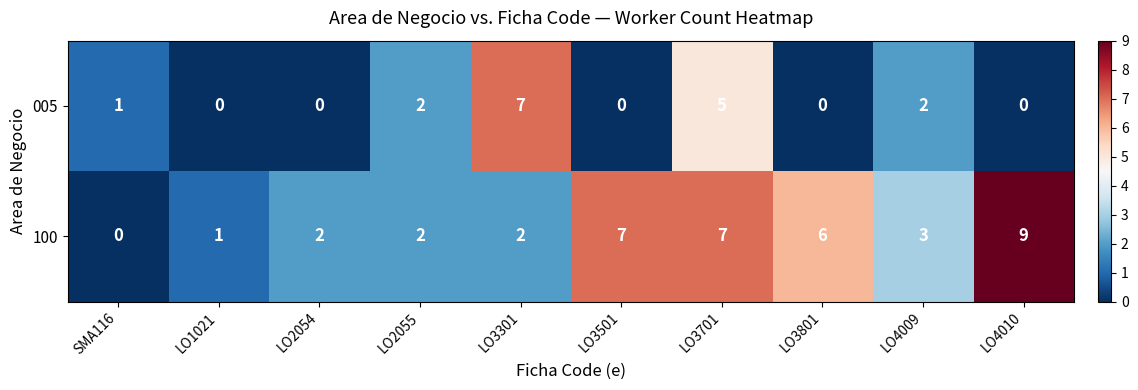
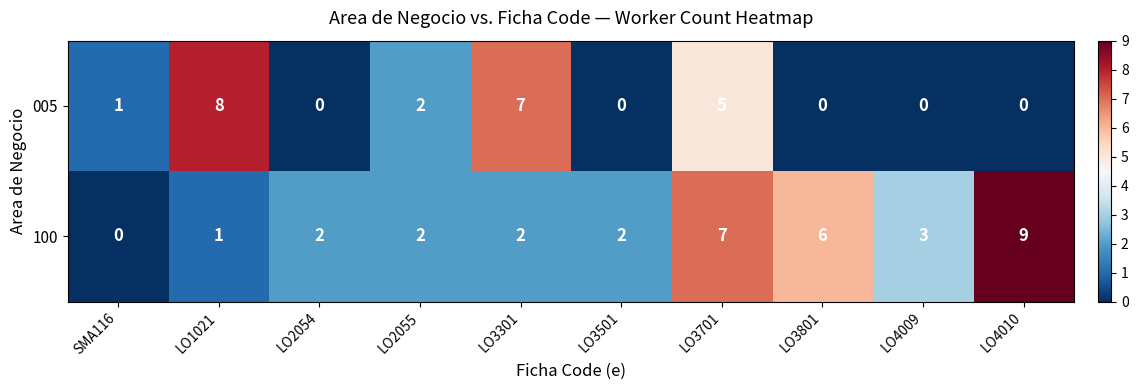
  {
    "005": {
      "SMA116": 1,
-     "LO1021": 0,
+     "LO1021": 8,
      "LO2054": 0,
      "LO2055": 2,
      "LO3301": 7,
      "LO3501": 0,
      "LO3801": 0,
-     "LO4009": 2,
+     "LO4009": 0,
      "LO4010": 0
    },
    "100": {
      "SMA116": 0,
      "LO1021": 1,
      "LO2054": 2,
      "LO2055": 2,
      "LO3301": 2,
-     "LO3501": 7,
+     "LO3501": 2,
      "LO3701": 7,
      "LO3801": 6,
      "LO4009": 3,
      "LO4010": 9
    }
  }
